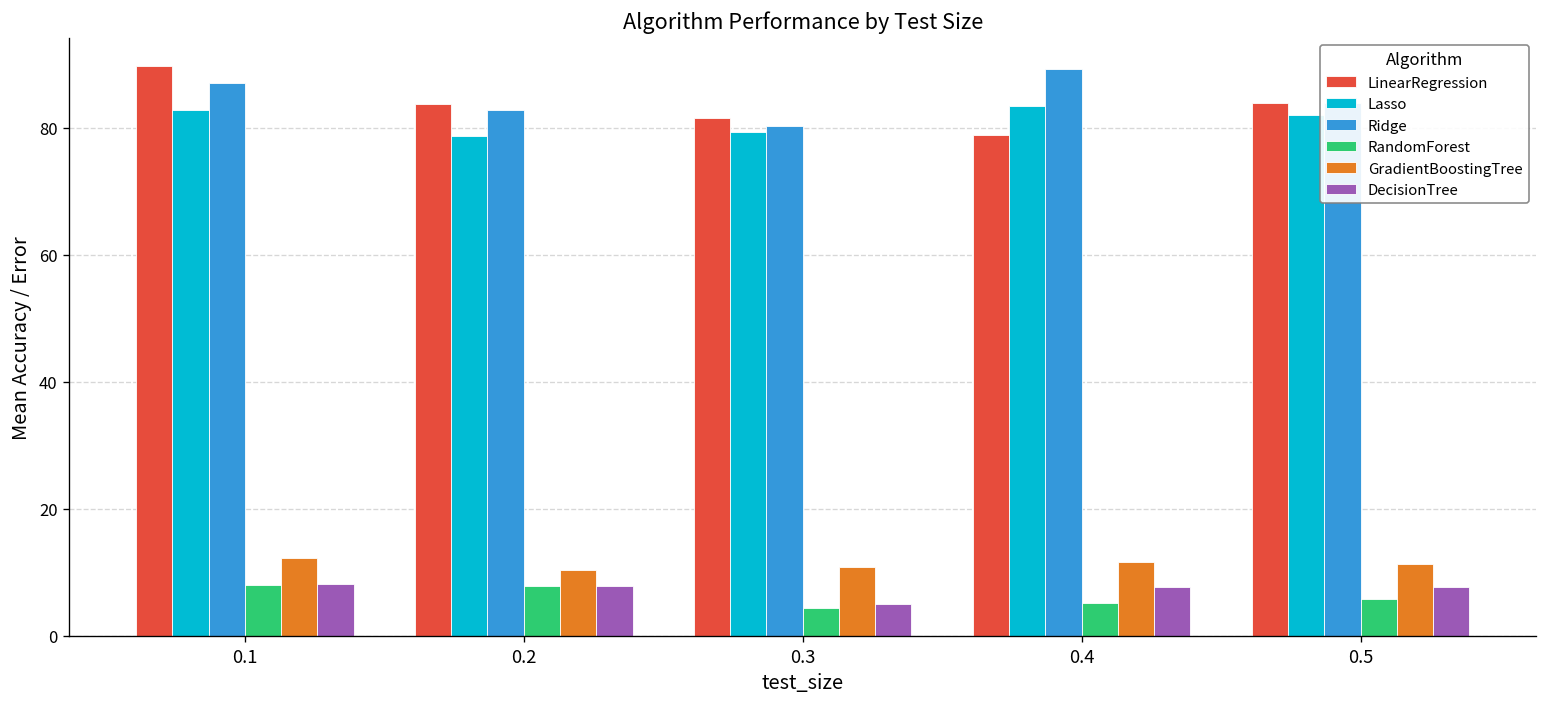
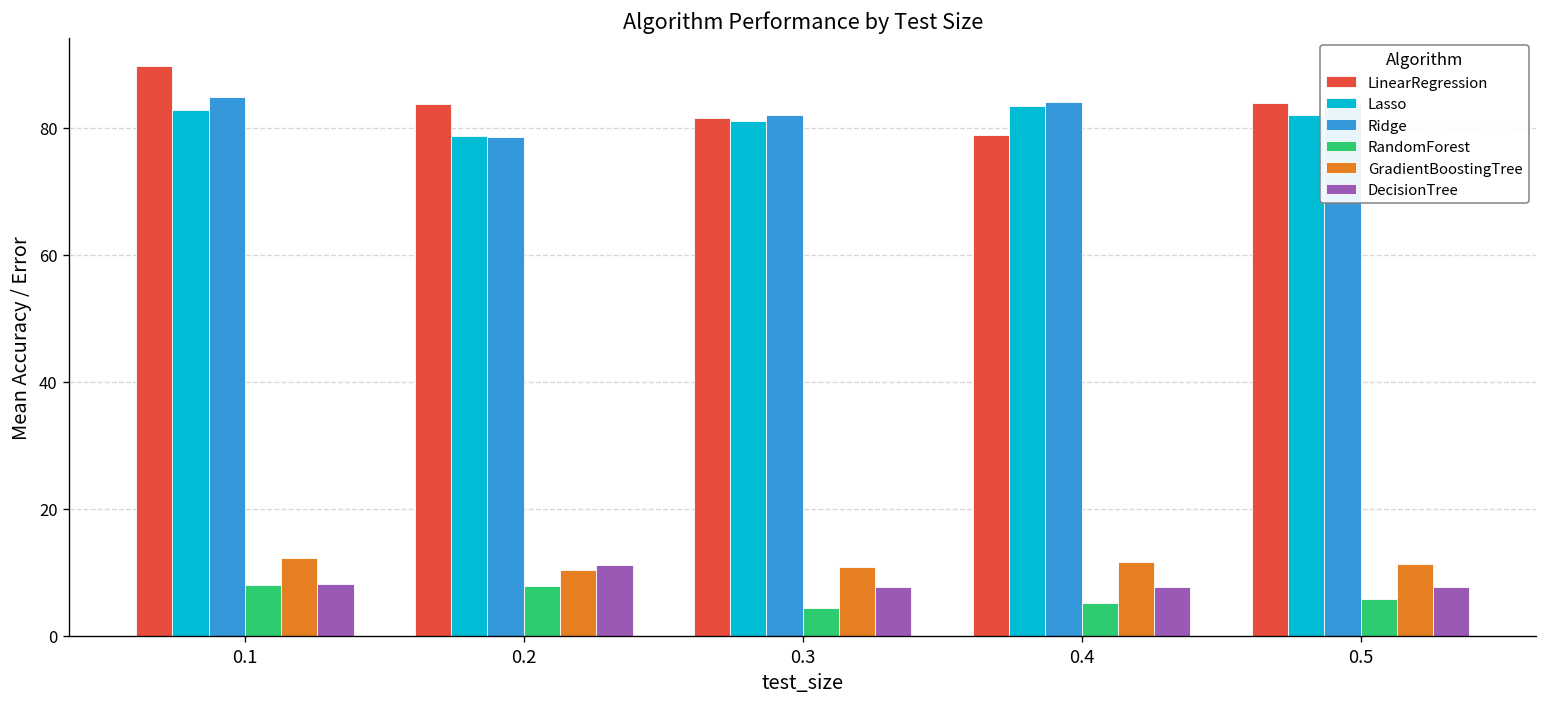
  {
    "Lasso": {
      "0.1": 83,
      "0.2": 79,
-     "0.3": 79,
+     "0.3": 81,
      "0.4": 83,
      "0.5": 82
    },
    "Ridge": {
-     "0.1": 87,
-     "0.2": 83,
-     "0.3": 80,
-     "0.4": 89
+     "0.1": 85,
+     "0.2": 78,
+     "0.3": 82,
+     "0.4": 84
    },
    "RandomForest": {
      "0.1": 8,
      "0.2": 8,
      "0.3": 4,
      "0.4": 5,
      "0.5": 6
    },
    "DecisionTree": {
      "0.1": 8,
-     "0.2": 8,
-     "0.3": 5,
+     "0.2": 11,
+     "0.3": 8,
      "0.4": 8,
      "0.5": 8
    }
  }
